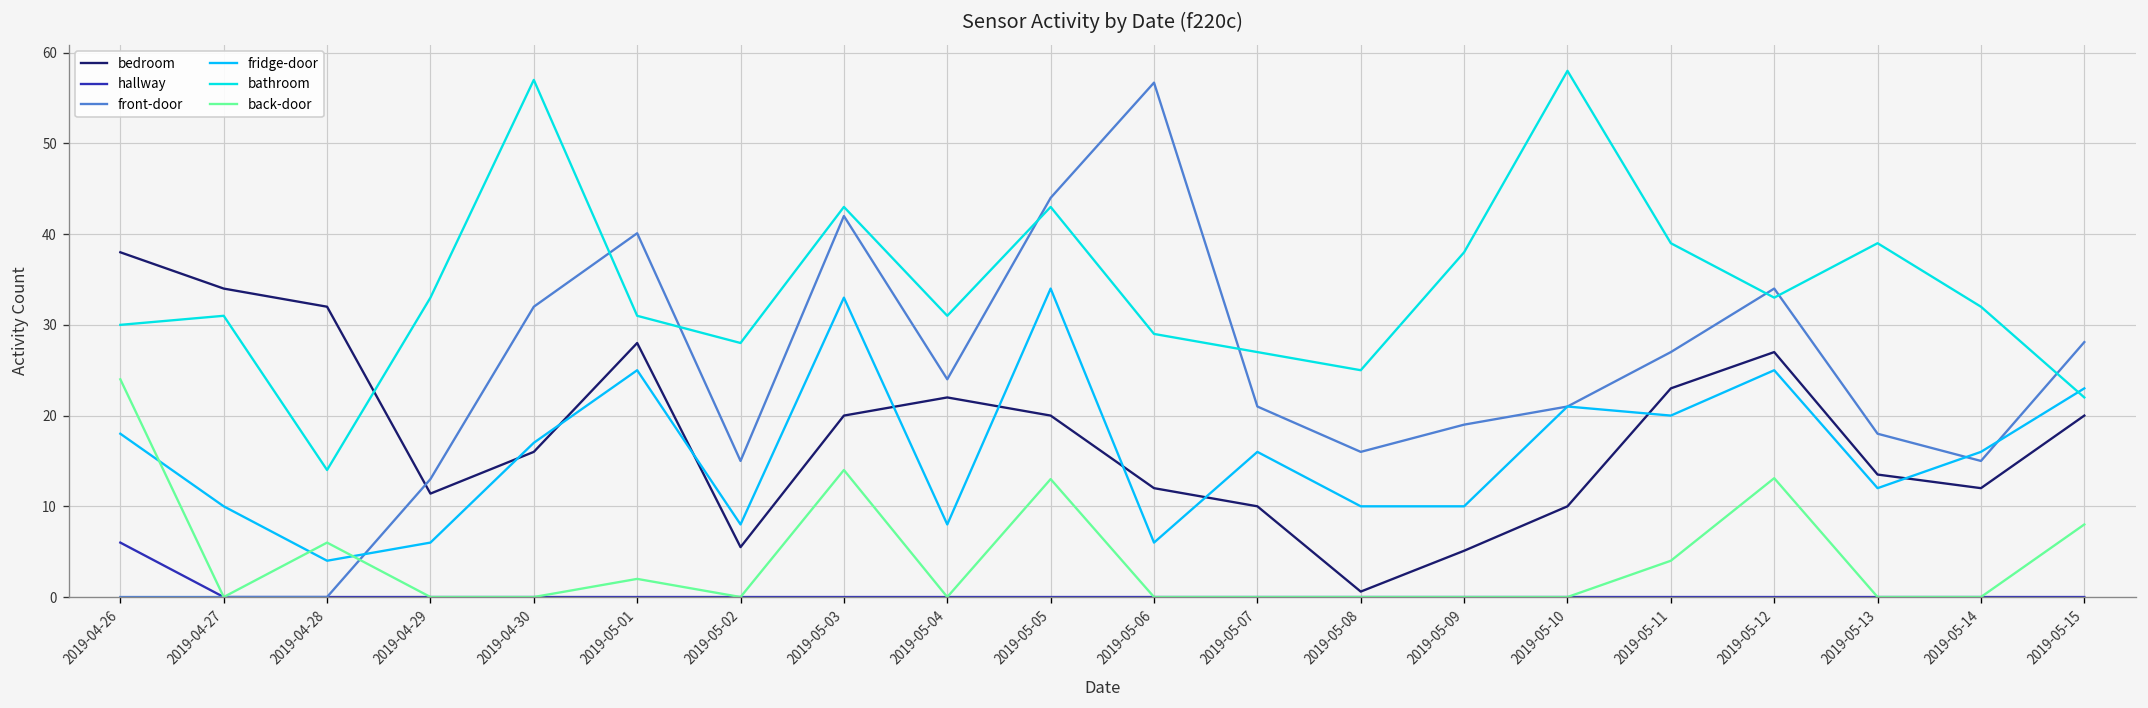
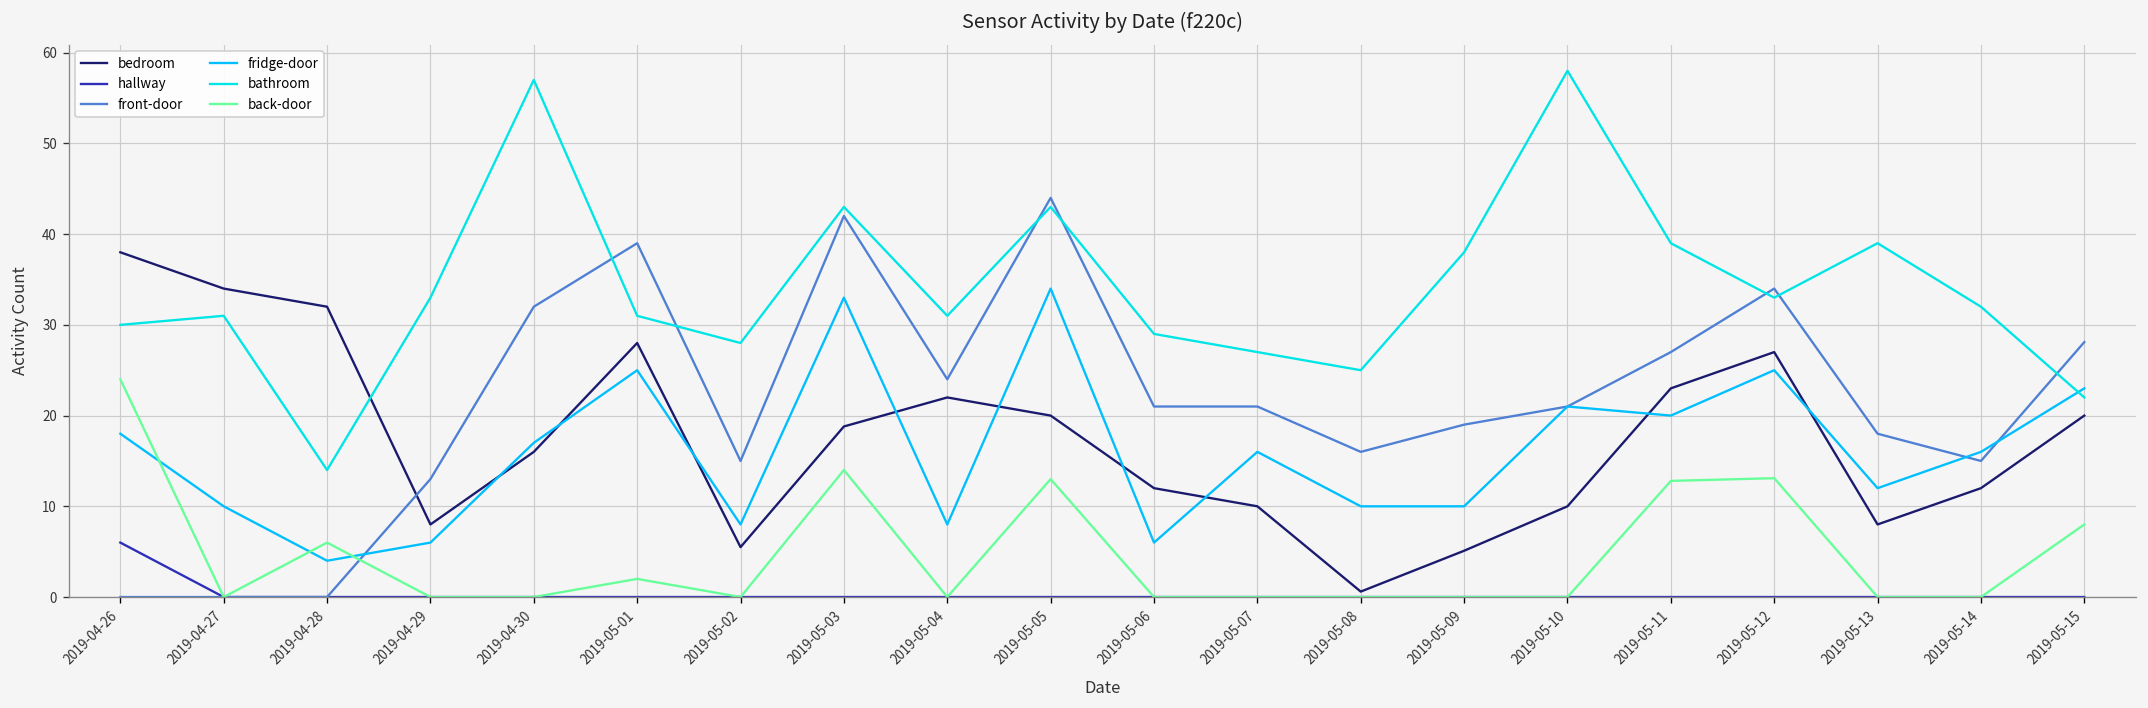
  {
    "bedroom": {
      "2019-04-26": 38,
      "2019-04-27": 34,
      "2019-04-28": 32,
-     "2019-04-29": 11,
+     "2019-04-29": 8,
      "2019-04-30": 16,
      "2019-05-01": 28,
      "2019-05-02": 6,
-     "2019-05-03": 20,
+     "2019-05-03": 19,
      "2019-05-04": 22,
      "2019-05-05": 20,
      "2019-05-06": 12,
      "2019-05-07": 10,
      "2019-05-08": 1,
      "2019-05-09": 5,
      "2019-05-10": 10,
      "2019-05-11": 23,
      "2019-05-12": 27,
-     "2019-05-13": 14,
+     "2019-05-13": 8,
      "2019-05-14": 12,
      "2019-05-15": 20
    },
    "hallway": {
      "2019-04-26": 6,
      "2019-05-01": 0,
      "2019-05-03": 0,
      "2019-05-05": 0,
      "2019-05-11": 0,
      "2019-05-12": 0,
      "2019-05-15": 0
    },
    "front-door": {
      "2019-04-26": 0,
      "2019-04-29": 13,
      "2019-04-30": 32,
-     "2019-05-01": 40,
+     "2019-05-01": 39,
      "2019-05-02": 15,
      "2019-05-03": 42,
      "2019-05-04": 24,
      "2019-05-05": 44,
-     "2019-05-06": 57,
+     "2019-05-06": 21,
      "2019-05-07": 21,
      "2019-05-08": 16,
      "2019-05-09": 19,
      "2019-05-11": 27,
      "2019-05-12": 34,
      "2019-05-13": 18,
      "2019-05-14": 15,
      "2019-05-15": 28
    },
    "back-door": {
      "2019-04-26": 24,
      "2019-04-28": 6,
      "2019-05-01": 2,
      "2019-05-03": 14,
      "2019-05-05": 13,
-     "2019-05-11": 4,
+     "2019-05-11": 13,
      "2019-05-12": 13,
      "2019-05-15": 8
    }
  }
